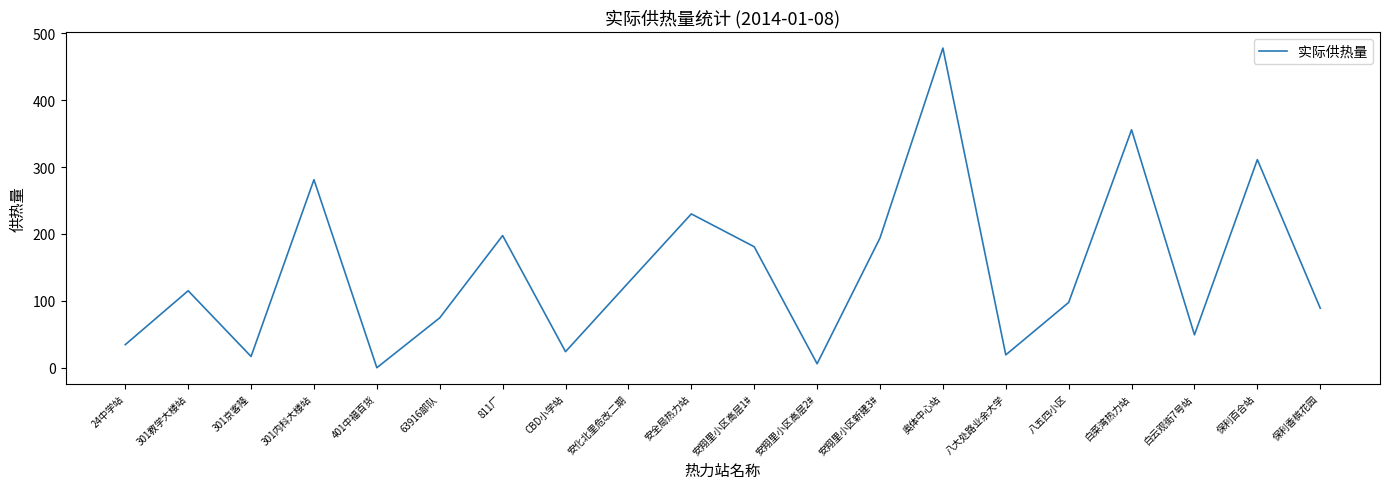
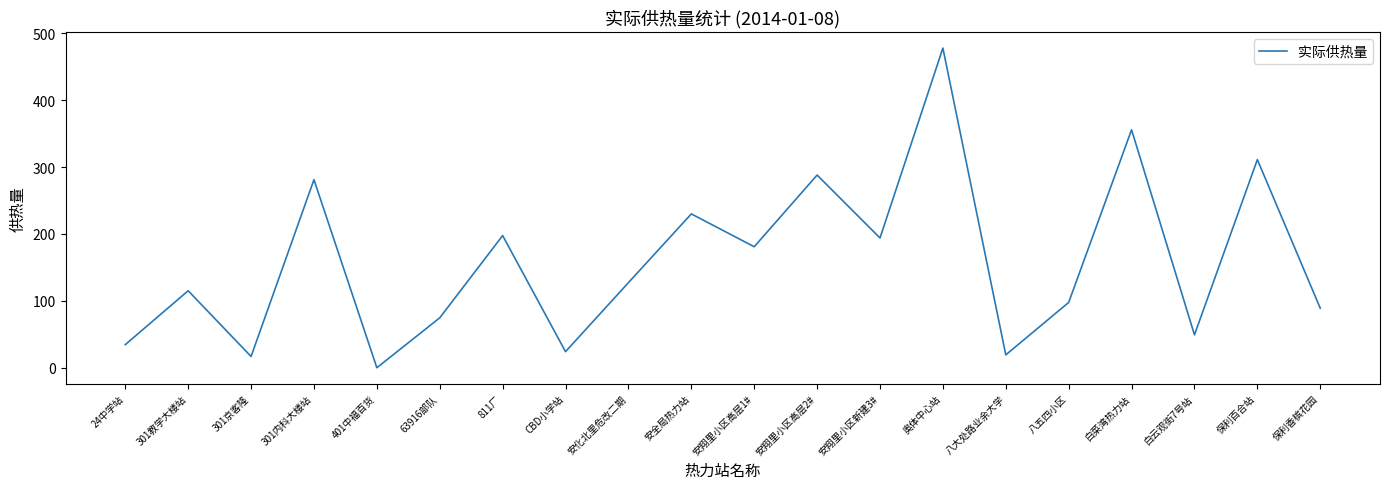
  {
    "24中学站": 30,
    "301教学大楼站": 120,
    "301京客隆": 20,
    "301内科大楼站": 280,
    "401中福百货": 0,
    "63916部队": 70,
    "811厂": 200,
    "CBD小学站": 20,
    "安化北里危改二期": 130,
    "安全局热力站": 230,
    "安翔里小区高层1#": 180,
-   "安翔里小区高层2#": 10,
+   "安翔里小区高层2#": 290,
    "安翔里小区新建3#": 190,
    "奥体中心站": 480,
    "八大处路业余大学": 20,
    "八五四小区": 100,
    "白菜湾热力站": 360,
    "白云观街7号站": 50,
    "保利百合站": 310,
    "保利香槟花园": 90
  }
